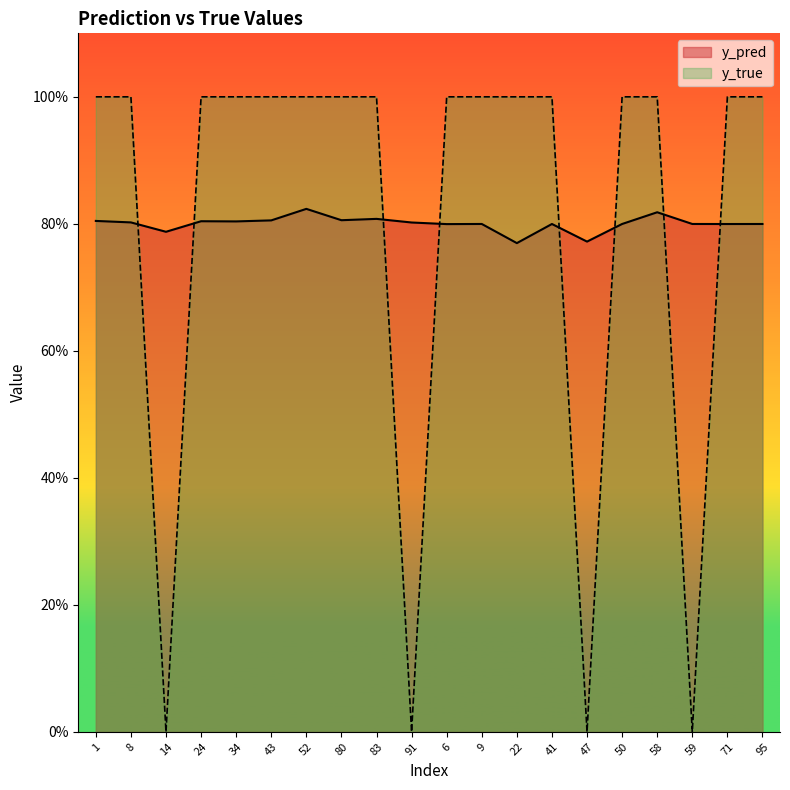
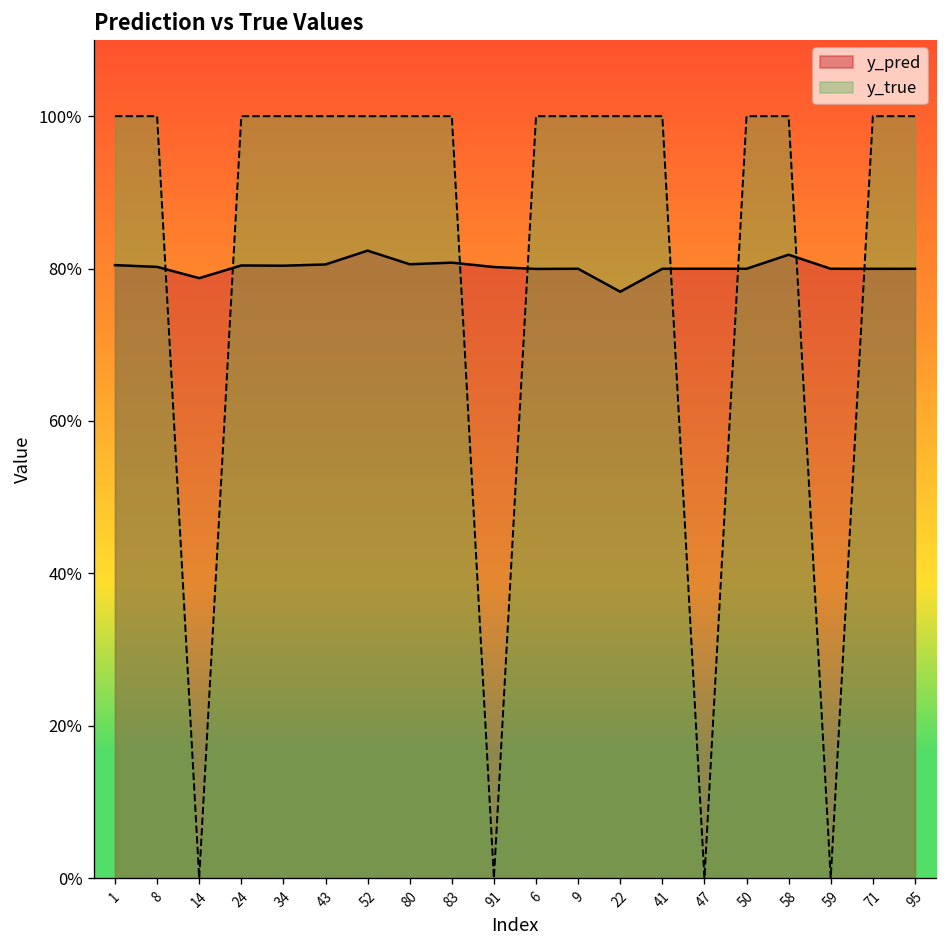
  {
    "y_pred": {
      "1": "80%",
      "8": "80%",
      "14": "79%",
      "24": "80%",
      "34": "80%",
      "43": "81%",
      "52": "82%",
      "80": "81%",
      "83": "81%",
      "91": "80%",
      "6": "80%",
      "9": "80%",
      "22": "77%",
      "41": "80%",
-     "47": "77%",
+     "47": "80%",
      "50": "80%",
      "58": "82%",
      "59": "80%",
      "71": "80%",
      "95": "80%"
    },
    "y_true": {
      "1": "100%",
      "8": "100%",
      "14": "0%",
      "24": "100%",
      "34": "100%",
      "43": "100%",
      "52": "100%",
      "80": "100%",
      "83": "100%",
      "91": "0%",
      "6": "100%",
      "9": "100%",
      "22": "100%",
      "41": "100%",
      "47": "0%",
      "50": "100%",
      "58": "100%",
      "59": "0%",
      "71": "100%",
      "95": "100%"
    }
  }
